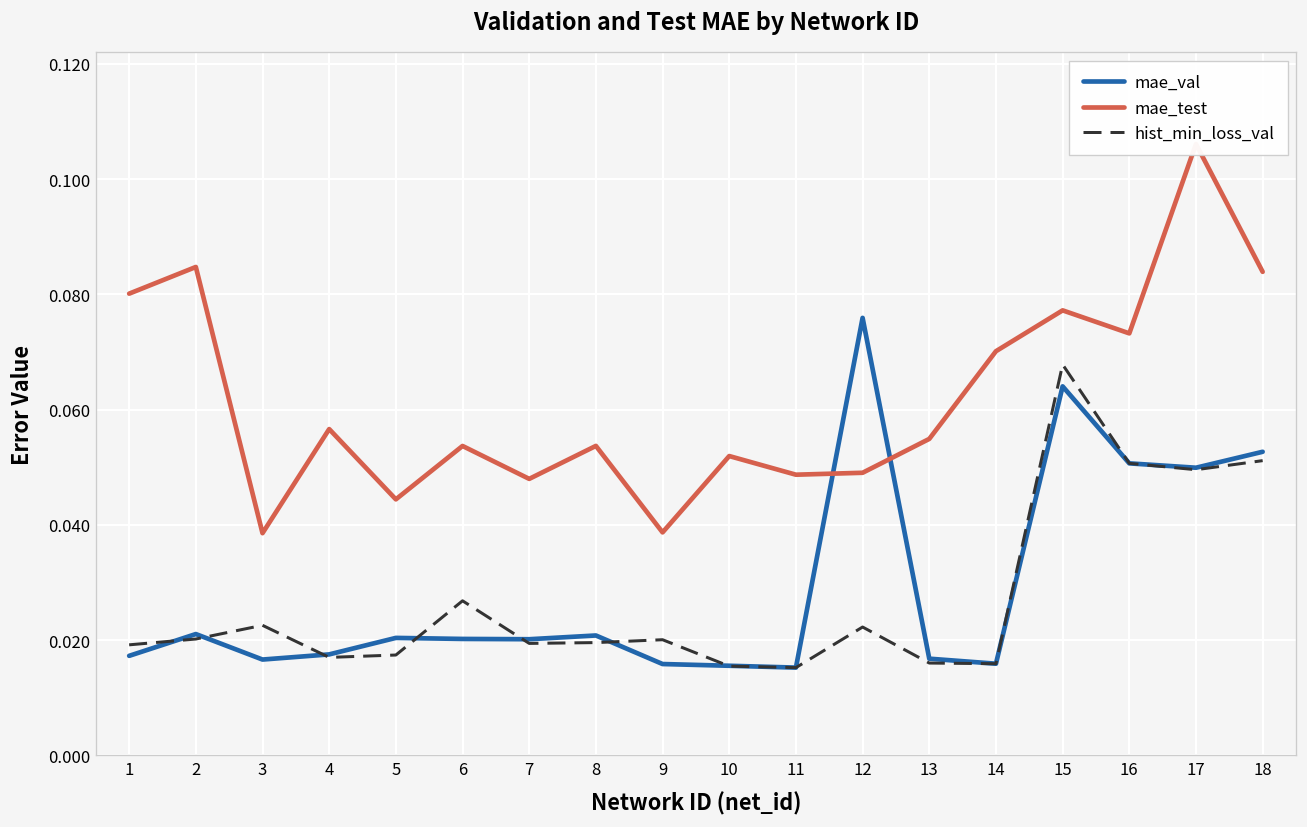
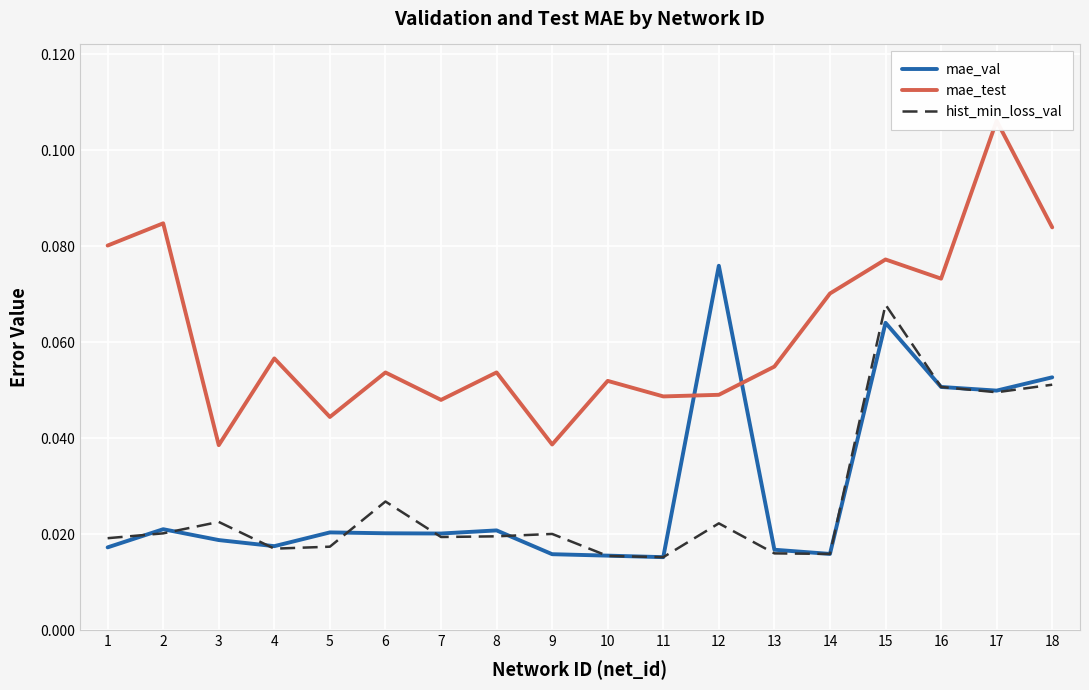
  {
    "mae_val": {
      "1": 0.017,
      "2": 0.021,
-     "3": 0.017,
+     "3": 0.019,
      "5": 0.020,
      "6": 0.020,
      "7": 0.020,
      "8": 0.021,
      "9": 0.016,
      "12": 0.076,
      "13": 0.017,
      "15": 0.064,
      "18": 0.053
    },
    "mae_test": {
      "1": 0.080,
      "2": 0.085,
      "3": 0.039,
      "4": 0.057,
      "5": 0.044,
      "6": 0.054,
      "7": 0.048,
      "8": 0.054,
      "9": 0.039,
      "10": 0.052,
      "11": 0.049,
      "12": 0.049,
      "13": 0.055,
      "14": 0.070,
      "15": 0.077,
      "16": 0.073,
      "18": 0.084
    },
    "hist_min_loss_val": {
      "1": 0.019,
      "2": 0.020,
      "3": 0.023,
      "5": 0.017,
      "6": 0.027,
      "7": 0.019,
      "8": 0.020,
      "9": 0.020,
      "12": 0.022,
      "13": 0.016,
      "15": 0.068,
      "18": 0.051
    }
  }
